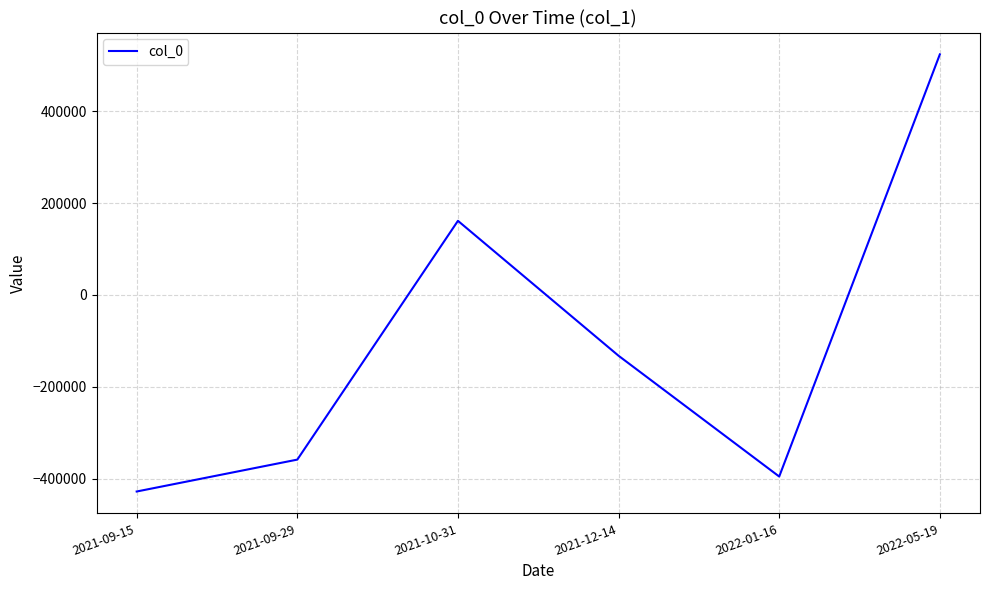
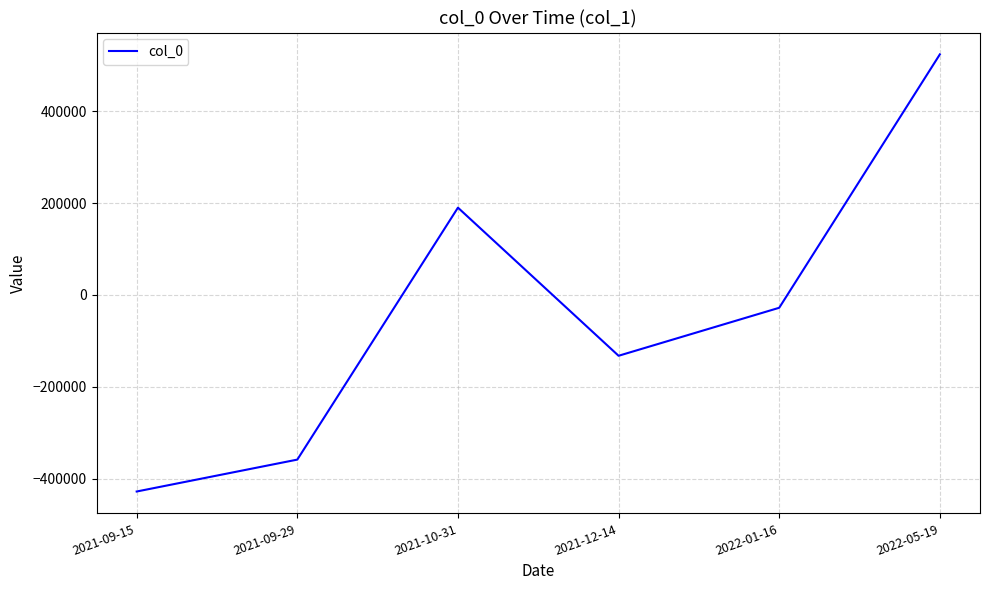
  {
    "2021-09-15": -430000,
    "2021-09-29": -360000,
-   "2021-10-31": 160000,
+   "2021-10-31": 190000,
    "2021-12-14": -130000,
-   "2022-01-16": -390000,
+   "2022-01-16": -30000,
    "2022-05-19": 520000
  }
